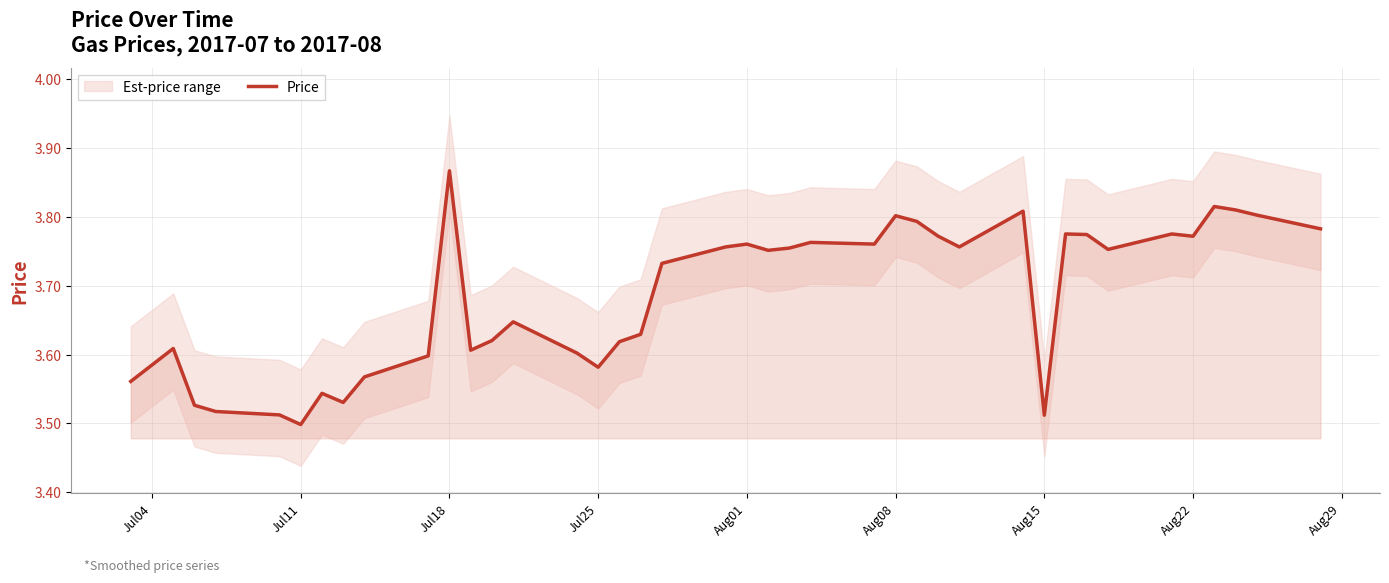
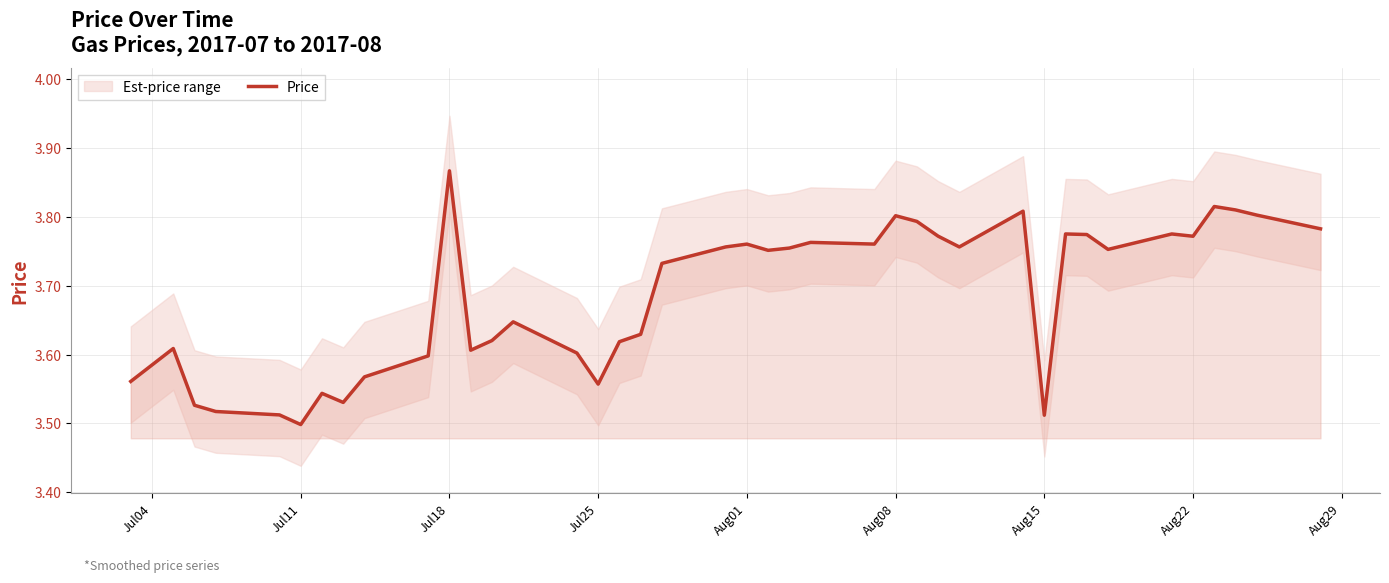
  {
    "Price": {
      "Jul11": 3.50,
      "Jul18": 3.87,
-     "Jul25": 3.58,
+     "Jul25": 3.56,
      "Aug01": 3.76,
      "Aug08": 3.80,
      "Aug15": 3.51,
      "Aug22": 3.77
    }
  }
